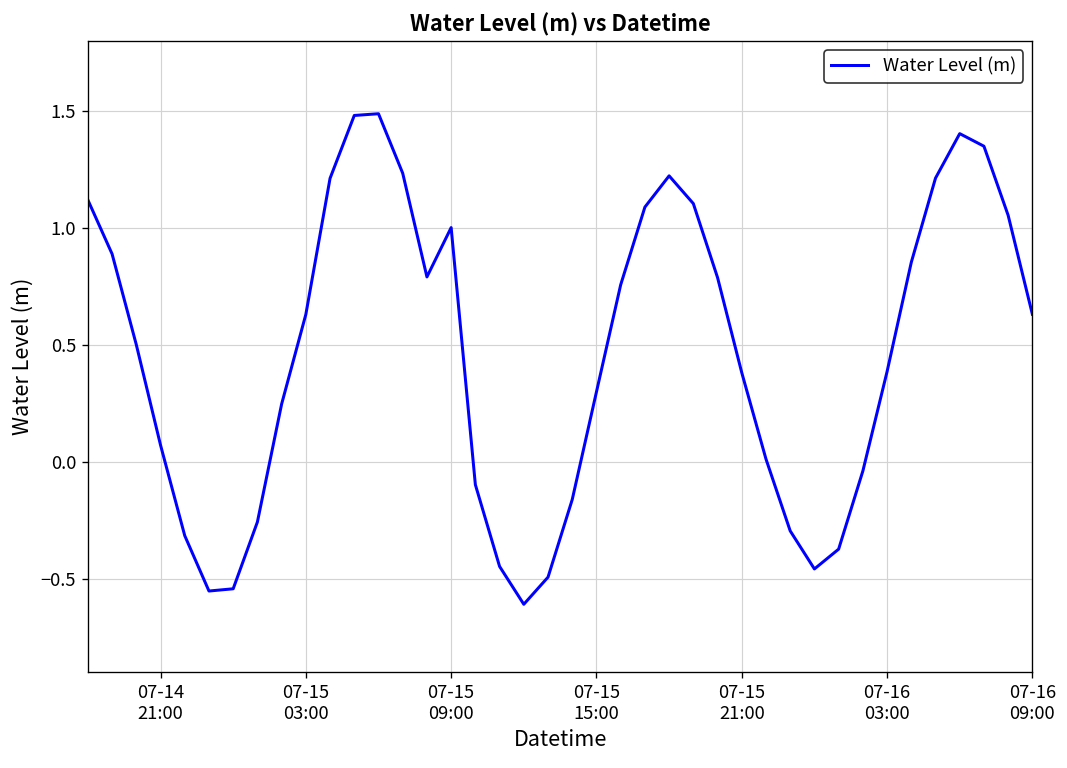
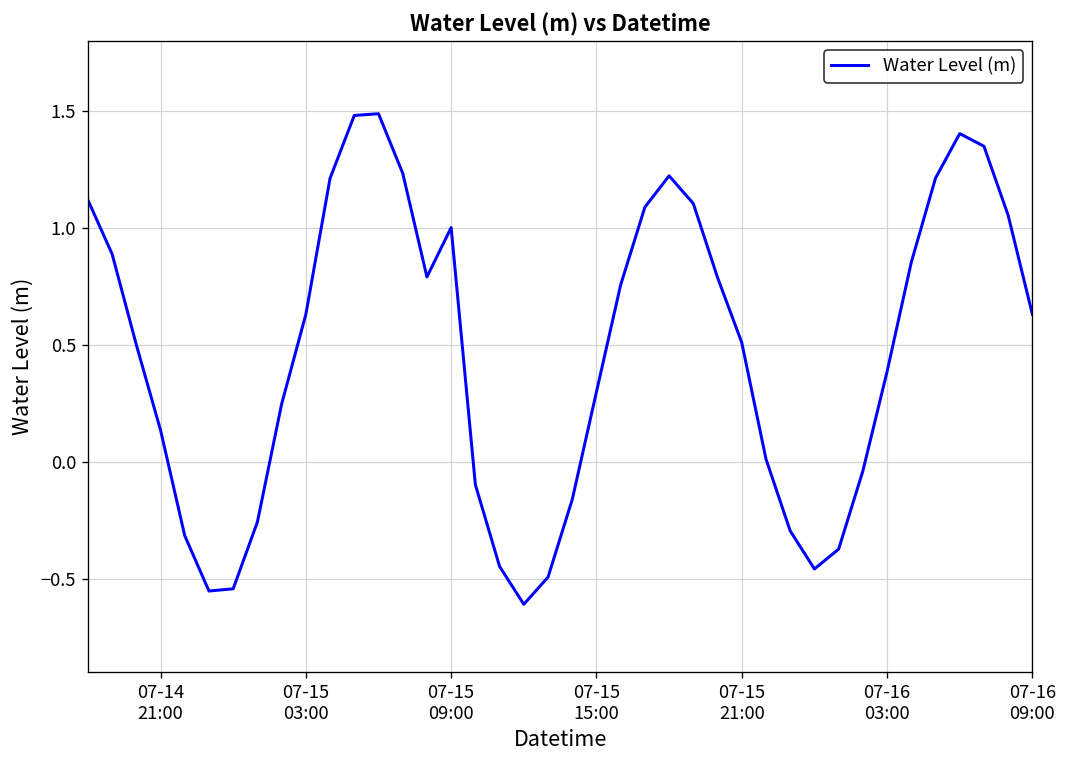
  {
-   "07-14 21:00": 0.07,
+   "07-14 21:00": 0.14,
    "07-15 03:00": 0.63,
    "07-15 09:00": 1.00,
    "07-15 15:00": 0.30,
-   "07-15 21:00": 0.38,
+   "07-15 21:00": 0.51,
    "07-16 03:00": 0.39,
    "07-16 09:00": 0.63
  }
